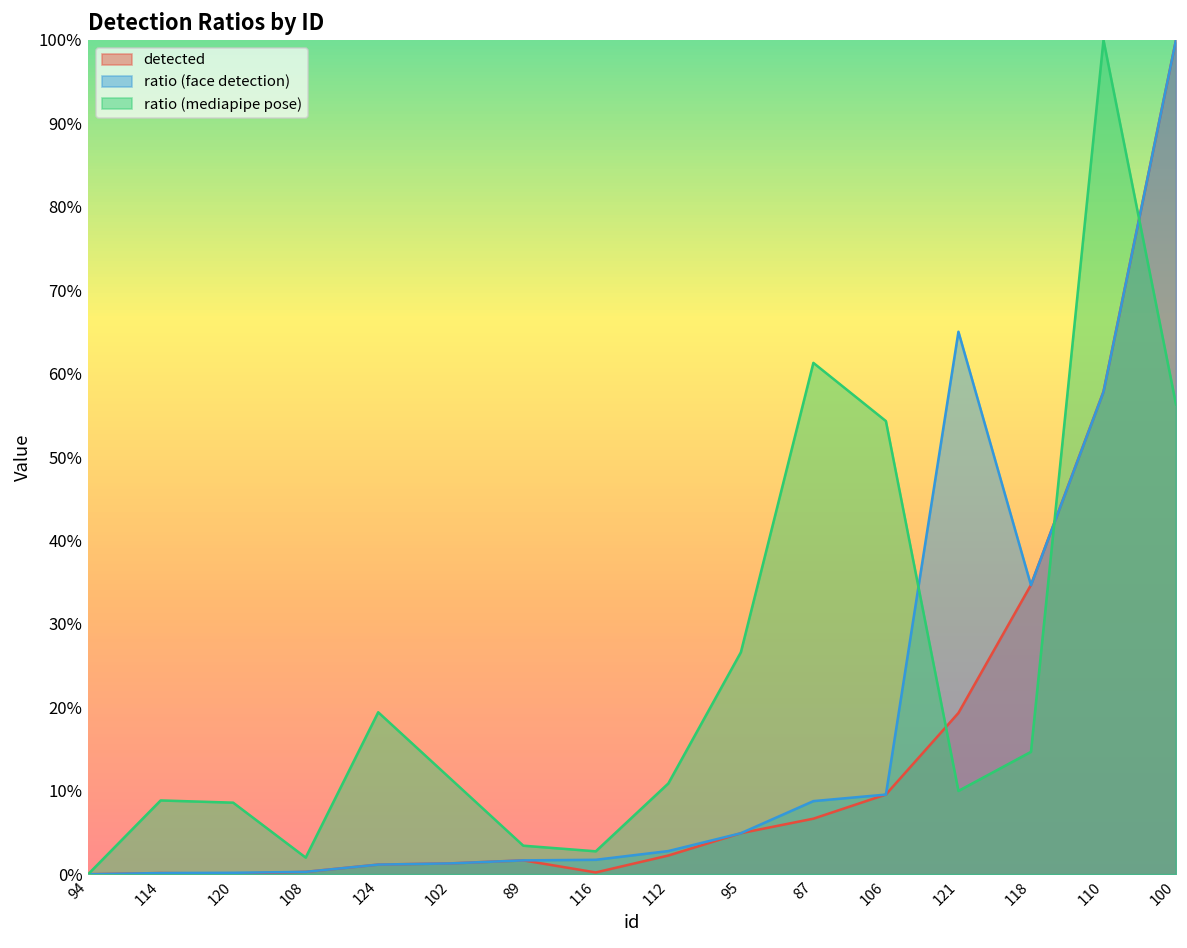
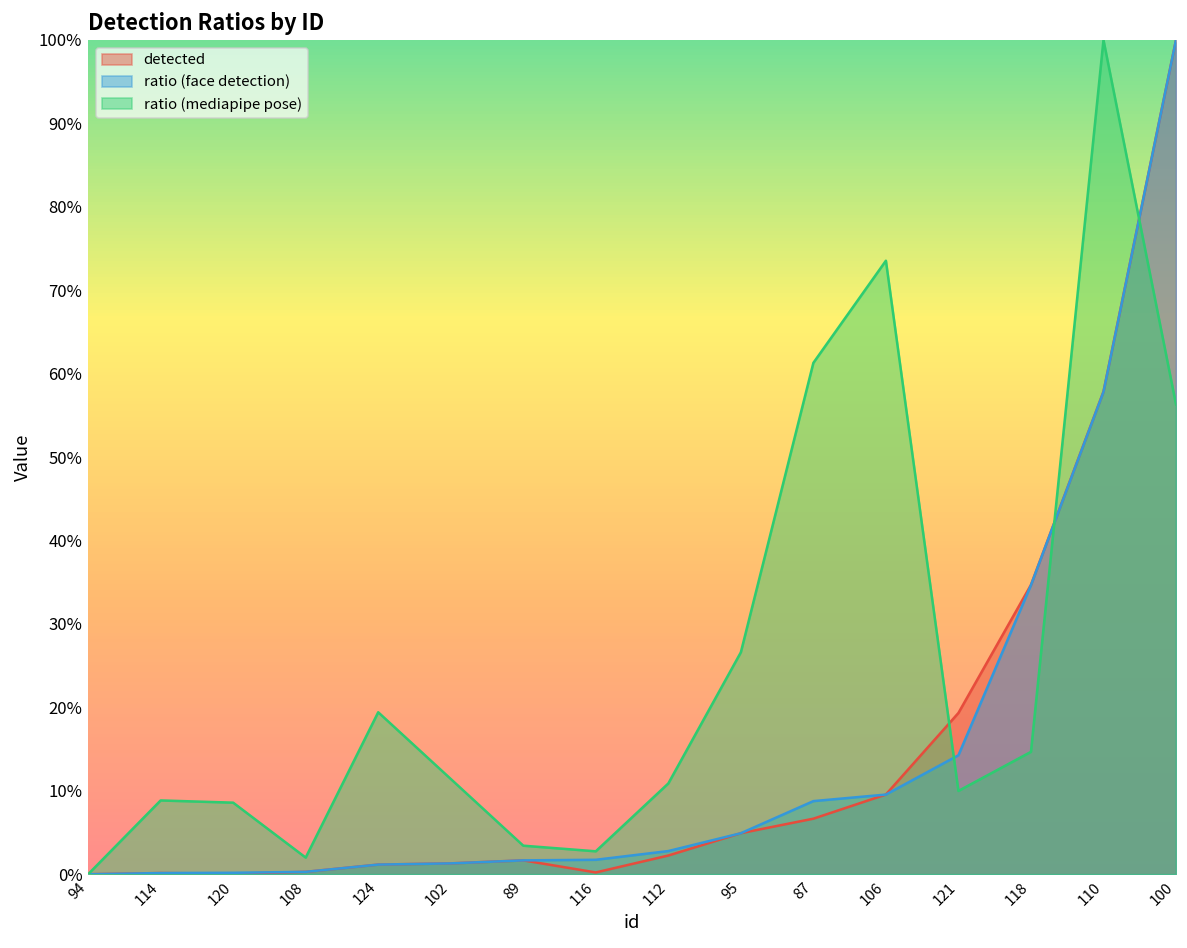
  {
    "detected": {
      "116": "0%",
      "112": "2%",
      "87": "7%",
      "121": "19%"
    },
    "ratio (face detection)": {
      "116": "2%",
      "112": "3%",
      "87": "9%",
-     "121": "65%"
+     "121": "14%"
    },
    "ratio (mediapipe pose)": {
      "114": "9%",
      "120": "9%",
      "108": "2%",
      "124": "19%",
      "102": "11%",
      "89": "3%",
      "116": "3%",
      "112": "11%",
      "95": "27%",
      "87": "61%",
-     "106": "54%",
+     "106": "74%",
      "121": "10%",
      "118": "15%",
      "110": "100%",
      "100": "56%"
    }
  }
